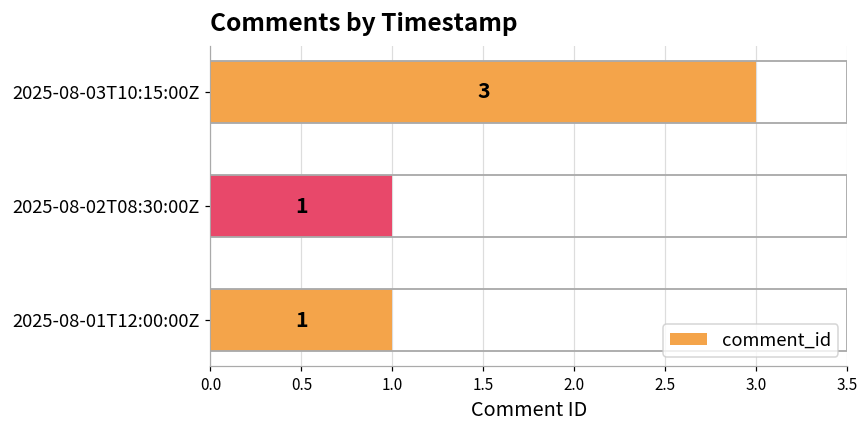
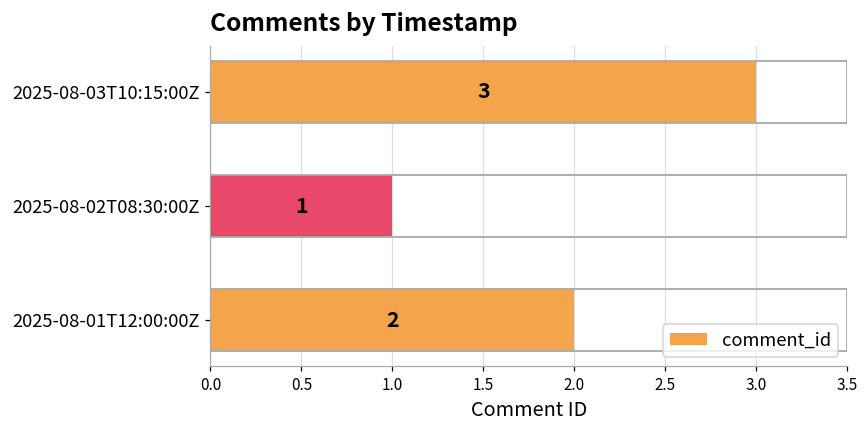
  {
    "2025-08-03T10:15:00Z": 3,
    "2025-08-02T08:30:00Z": 1,
-   "2025-08-01T12:00:00Z": 1
+   "2025-08-01T12:00:00Z": 2
  }
